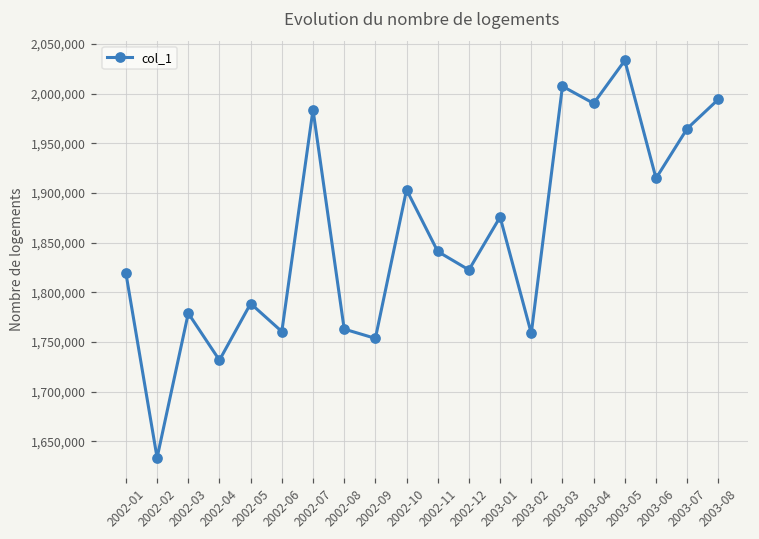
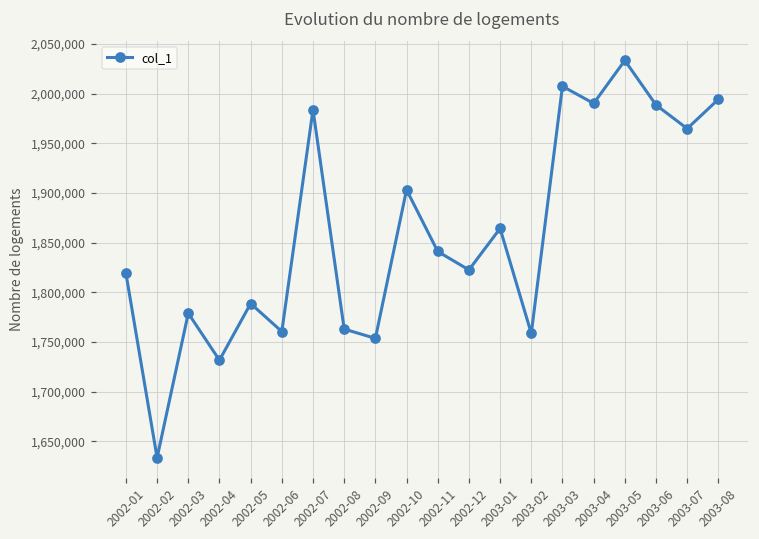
  {
    "2002-01": "1,820,000",
    "2002-02": "1,630,000",
    "2002-03": "1,780,000",
    "2002-04": "1,730,000",
    "2002-05": "1,790,000",
    "2002-06": "1,760,000",
    "2002-07": "1,980,000",
    "2002-08": "1,760,000",
    "2002-09": "1,750,000",
    "2002-10": "1,900,000",
    "2002-11": "1,840,000",
    "2002-12": "1,820,000",
-   "2003-01": "1,880,000",
+   "2003-01": "1,860,000",
    "2003-02": "1,760,000",
    "2003-03": "2,010,000",
    "2003-04": "1,990,000",
    "2003-05": "2,030,000",
-   "2003-06": "1,910,000",
+   "2003-06": "1,990,000",
    "2003-07": "1,960,000",
    "2003-08": "1,990,000"
  }
